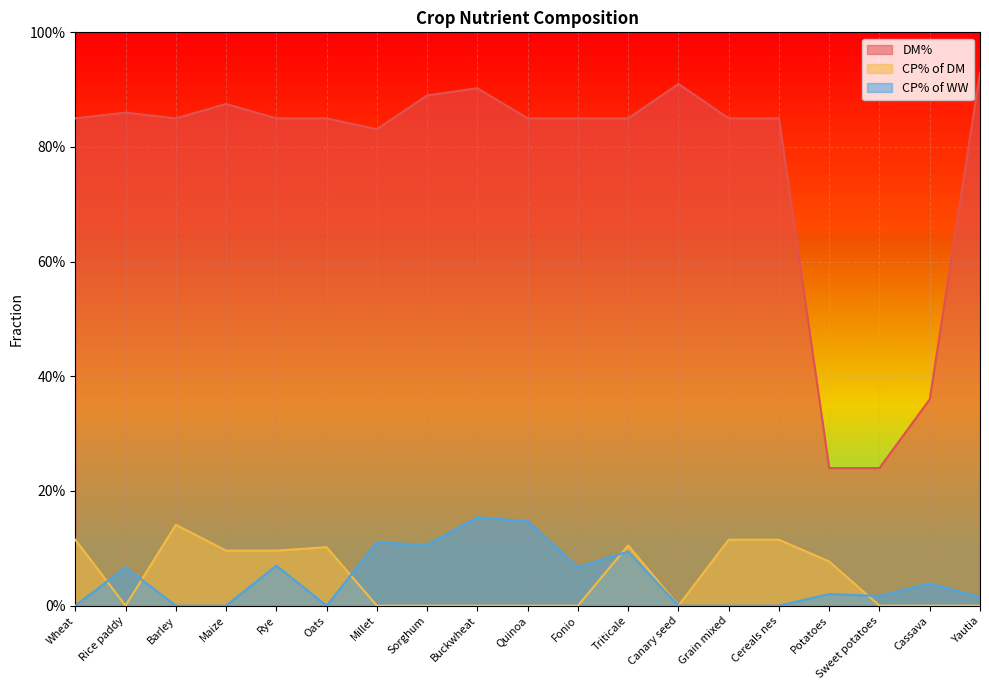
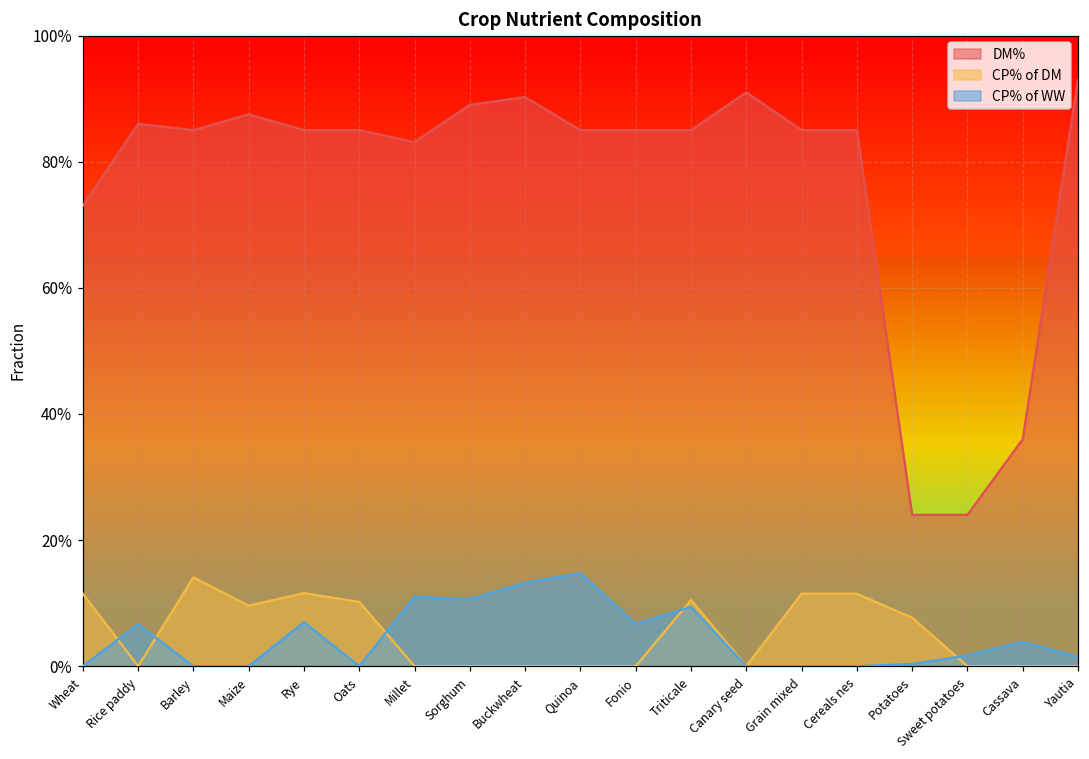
  {
    "DM%": {
-     "Wheat": "85%",
+     "Wheat": "73%",
      "Rice paddy": "86%",
      "Barley": "85%",
      "Maize": "88%",
      "Rye": "85%",
      "Oats": "85%",
      "Millet": "83%",
      "Sorghum": "89%",
      "Buckwheat": "90%",
      "Quinoa": "85%",
      "Fonio": "85%",
      "Triticale": "85%",
      "Canary seed": "91%",
      "Grain mixed": "85%",
      "Cereals nes": "85%",
      "Potatoes": "24%",
      "Sweet potatoes": "24%",
      "Cassava": "36%",
      "Yautia": "93%"
    },
    "CP% of DM": {
      "Wheat": "12%",
      "Rice paddy": "0%",
      "Barley": "14%",
      "Maize": "10%",
-     "Rye": "10%",
+     "Rye": "12%",
      "Oats": "10%",
      "Millet": "0%",
      "Sorghum": "0%",
      "Buckwheat": "0%",
      "Quinoa": "0%",
      "Fonio": "0%",
      "Triticale": "11%",
      "Grain mixed": "12%",
      "Cereals nes": "12%",
      "Potatoes": "8%",
      "Sweet potatoes": "0%",
      "Cassava": "0%",
      "Yautia": "0%"
    },
    "CP% of WW": {
      "Wheat": "0%",
      "Rice paddy": "7%",
      "Barley": "0%",
      "Maize": "0%",
      "Rye": "7%",
      "Oats": "0%",
      "Millet": "11%",
      "Sorghum": "11%",
-     "Buckwheat": "15%",
+     "Buckwheat": "13%",
      "Quinoa": "15%",
      "Fonio": "7%",
      "Triticale": "9%",
      "Grain mixed": "0%",
      "Cereals nes": "0%",
-     "Potatoes": "2%",
+     "Potatoes": "0%",
      "Sweet potatoes": "2%",
      "Cassava": "4%",
      "Yautia": "1%"
    }
  }
